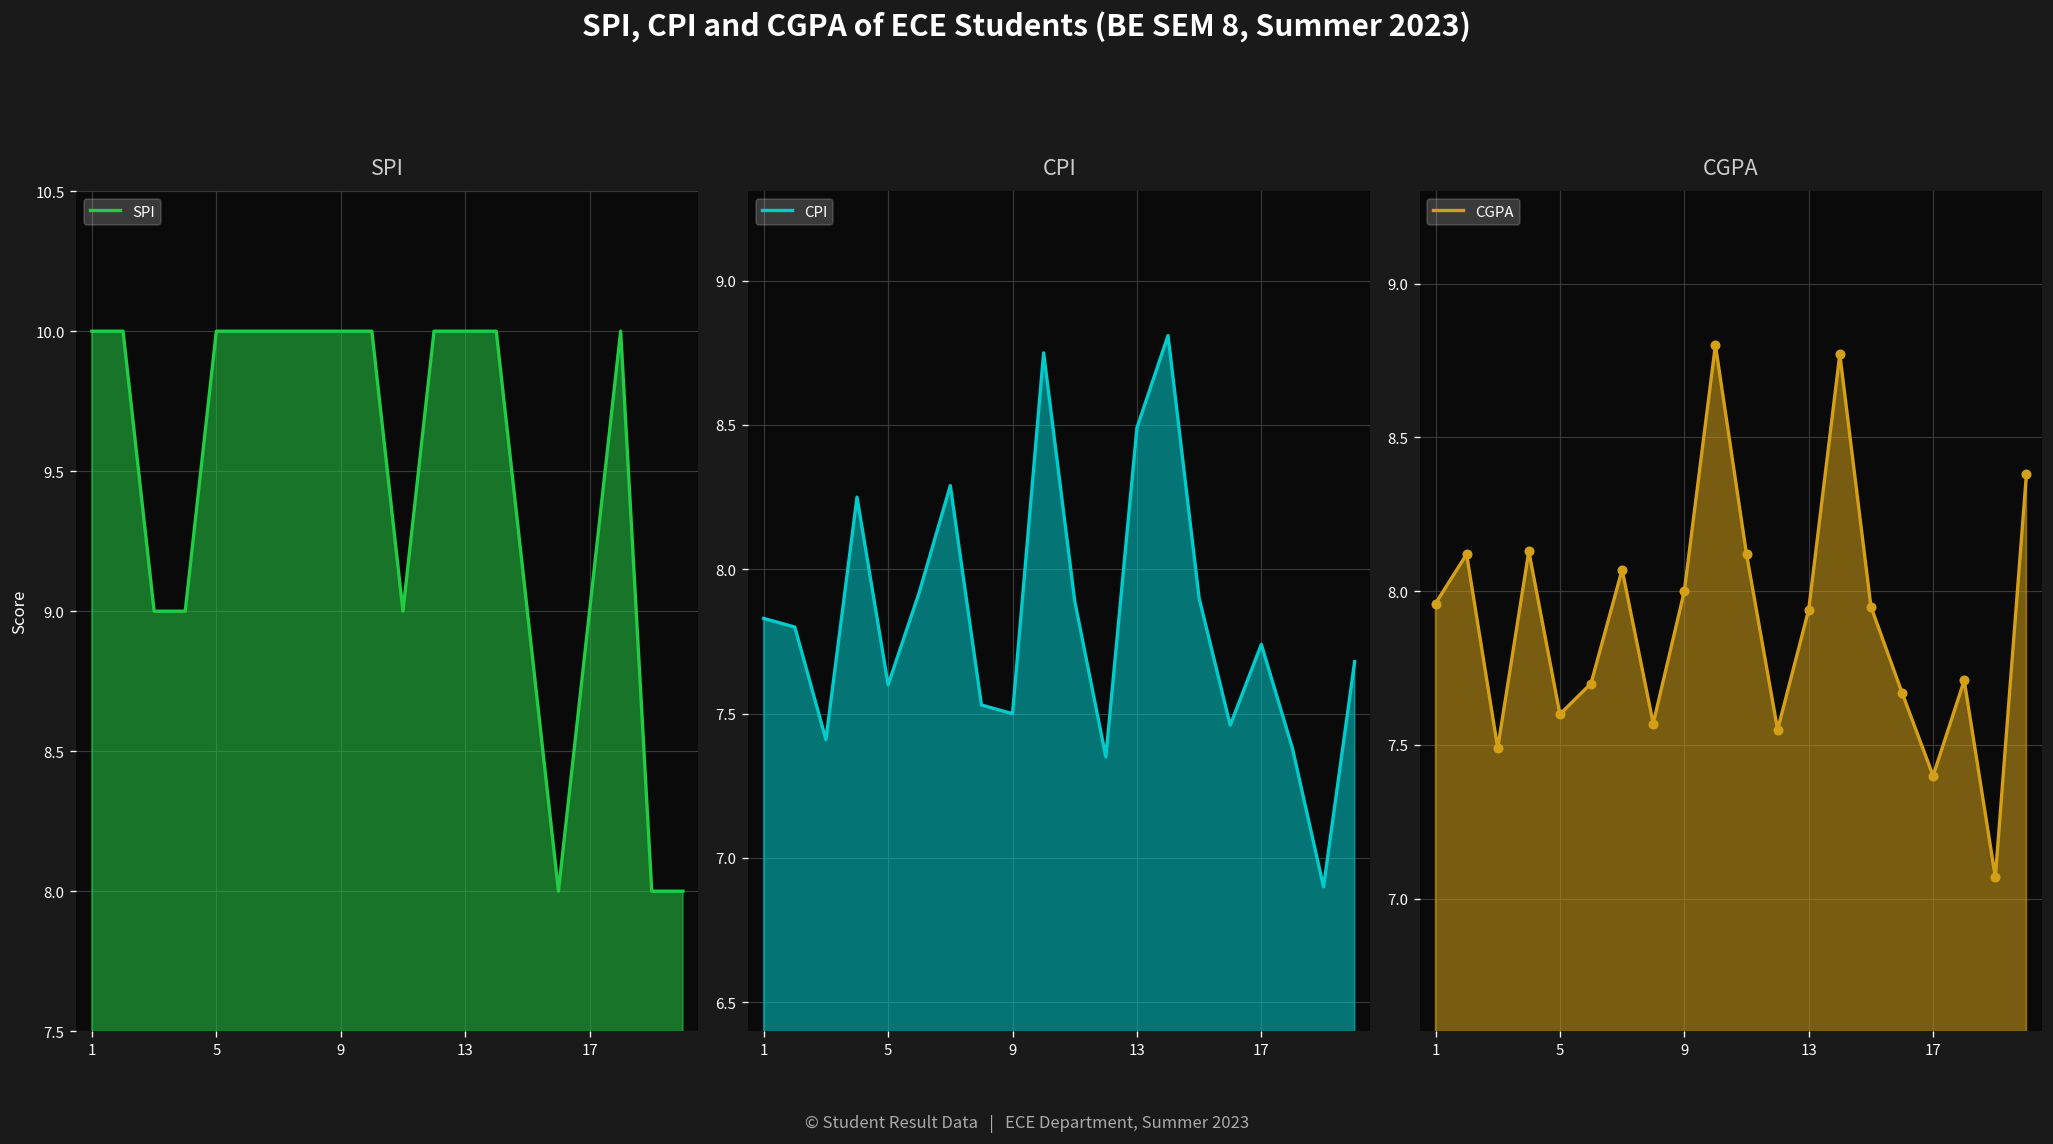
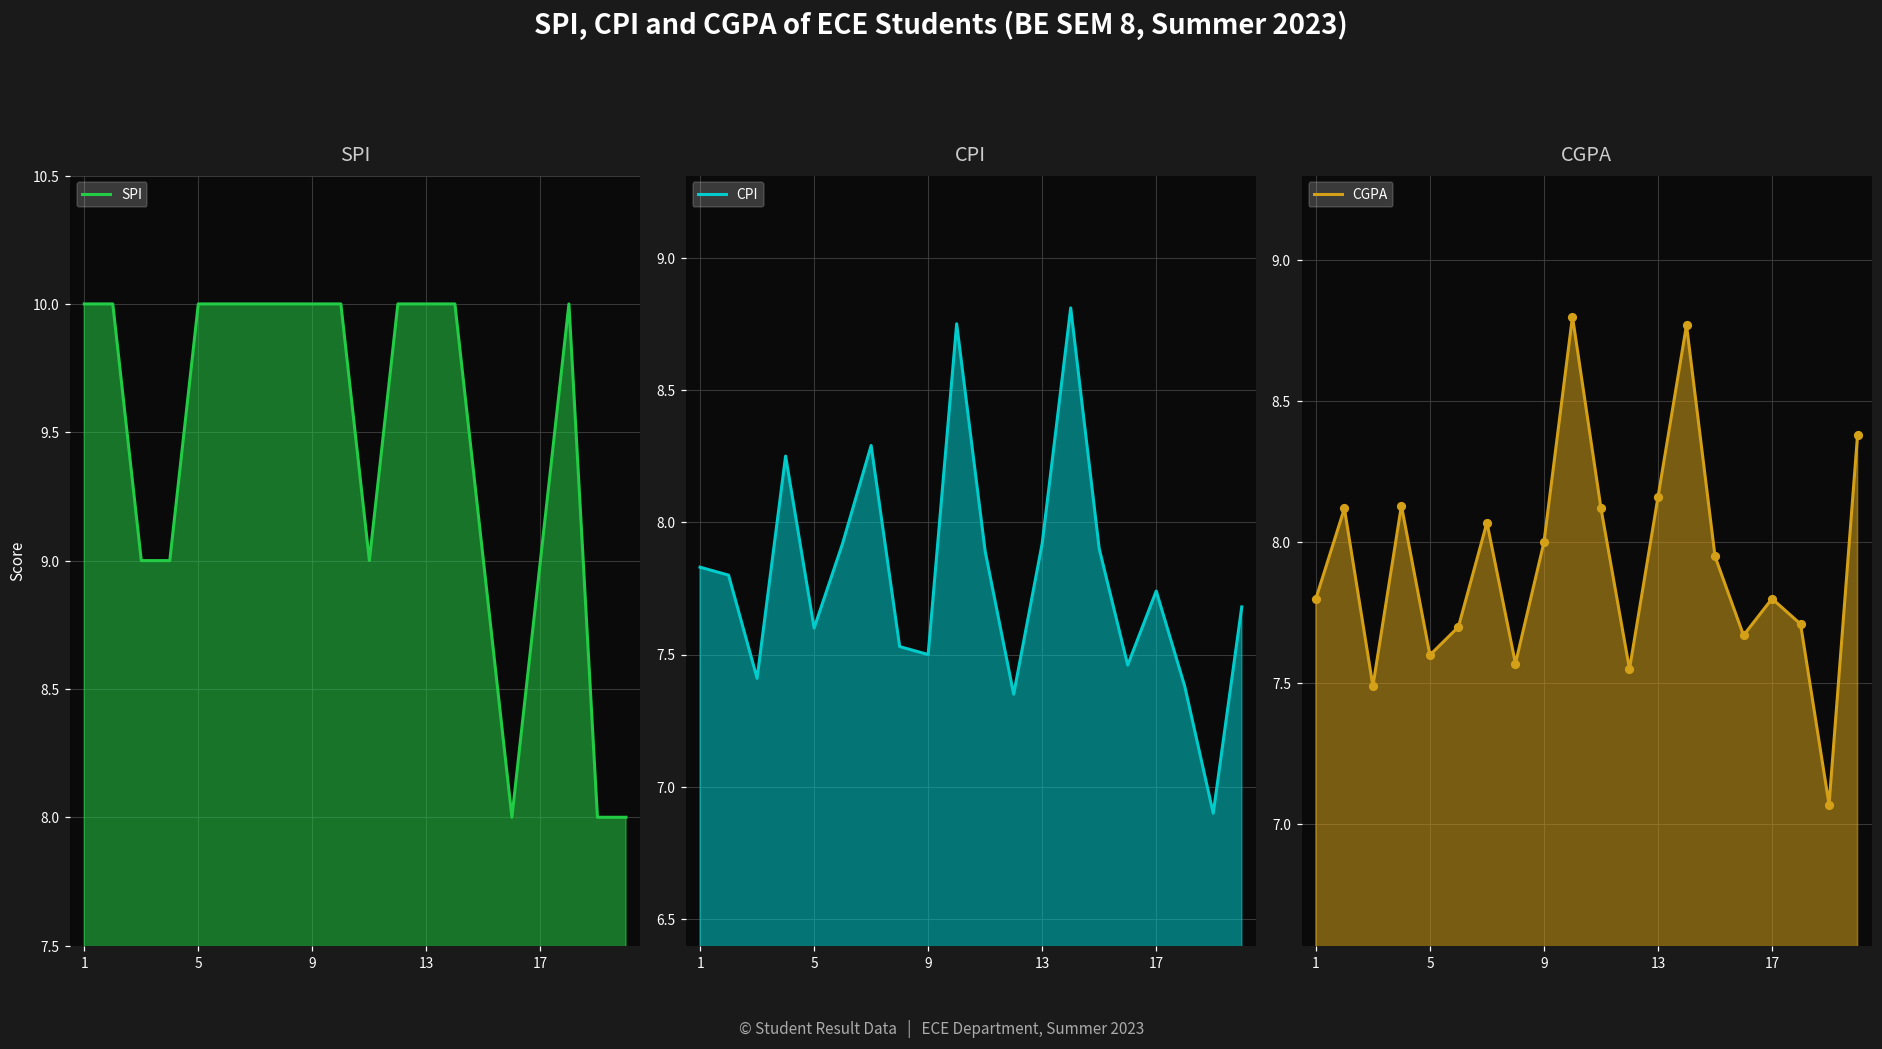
  {
    "SPI": {
      "1": 10.00,
      "5": 10.00,
      "9": 10.00,
      "13": 10.00,
      "17": 9.00
    },
    "CPI": {
      "1": 7.83,
      "5": 7.60,
      "9": 7.50,
-     "13": 8.49,
+     "13": 7.92,
      "17": 7.74
    },
    "CGPA": {
-     "1": 7.96,
+     "1": 7.80,
      "5": 7.60,
      "9": 8.00,
-     "13": 7.94,
-     "17": 7.4
+     "13": 8.16,
+     "17": 7.8
    }
  }
